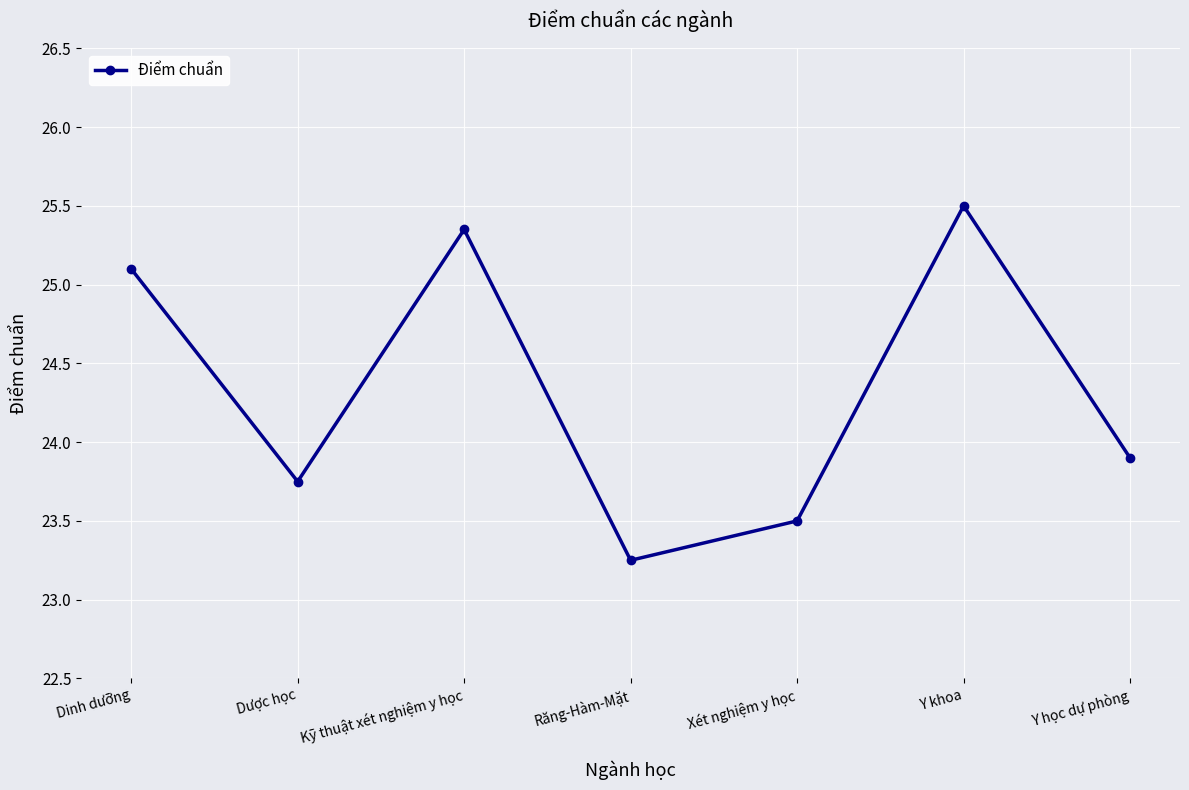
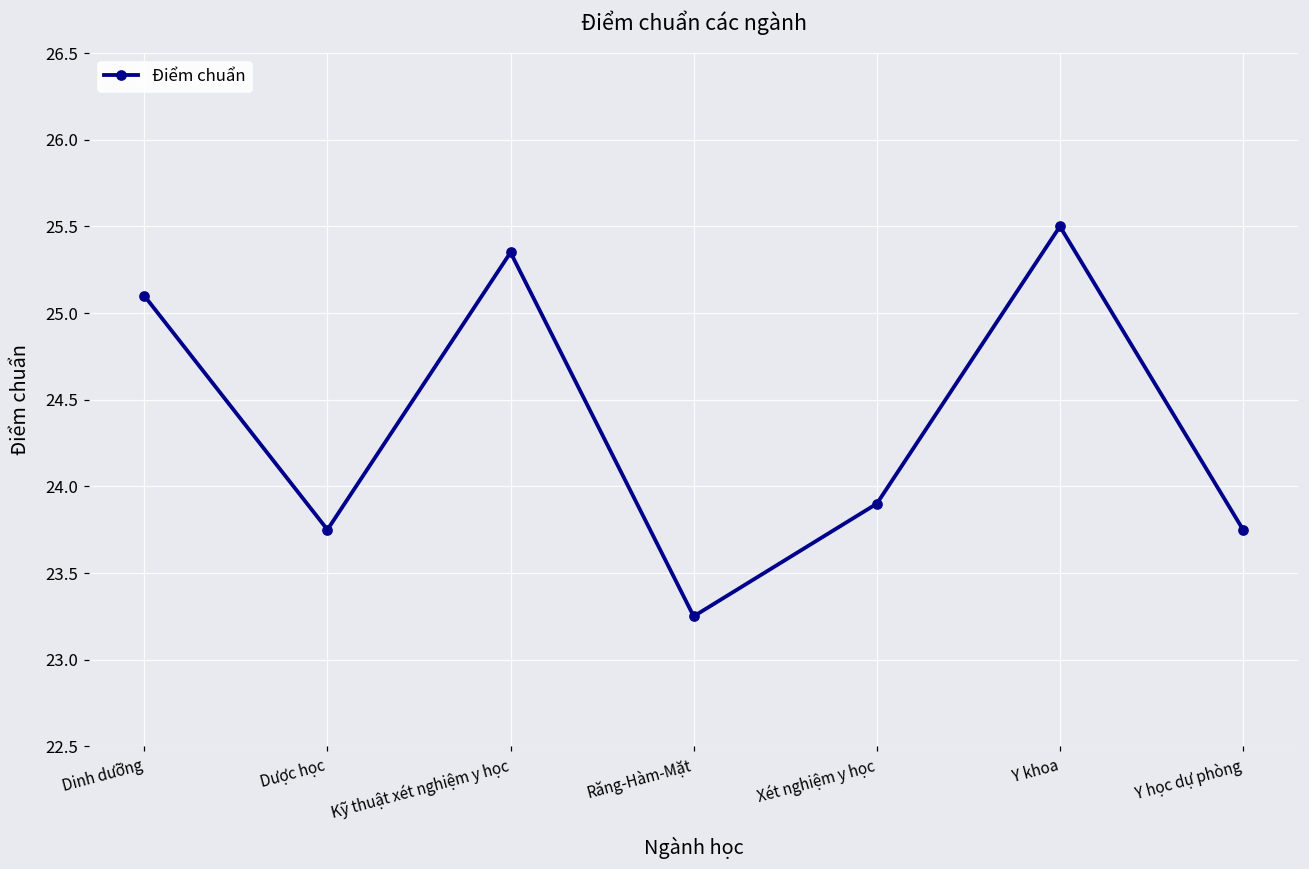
  {
    "Dinh dưỡng": 25.10,
    "Dược học": 23.75,
    "Kỹ thuật xét nghiệm y học": 25.35,
    "Răng-Hàm-Mặt": 23.25,
-   "Xét nghiệm y học": 23.5,
+   "Xét nghiệm y học": 23.9,
    "Y khoa": 25.50,
-   "Y học dự phòng": 23.90
+   "Y học dự phòng": 23.75
  }
